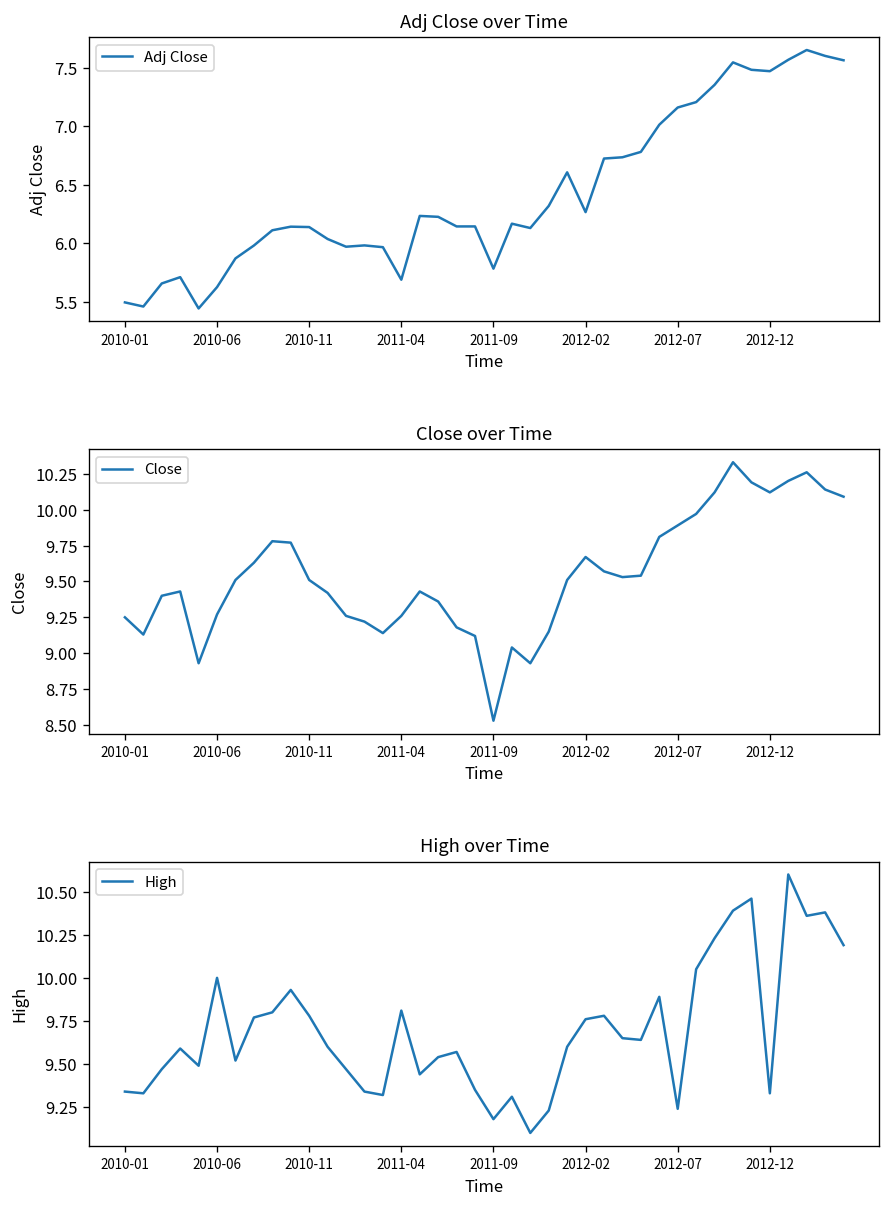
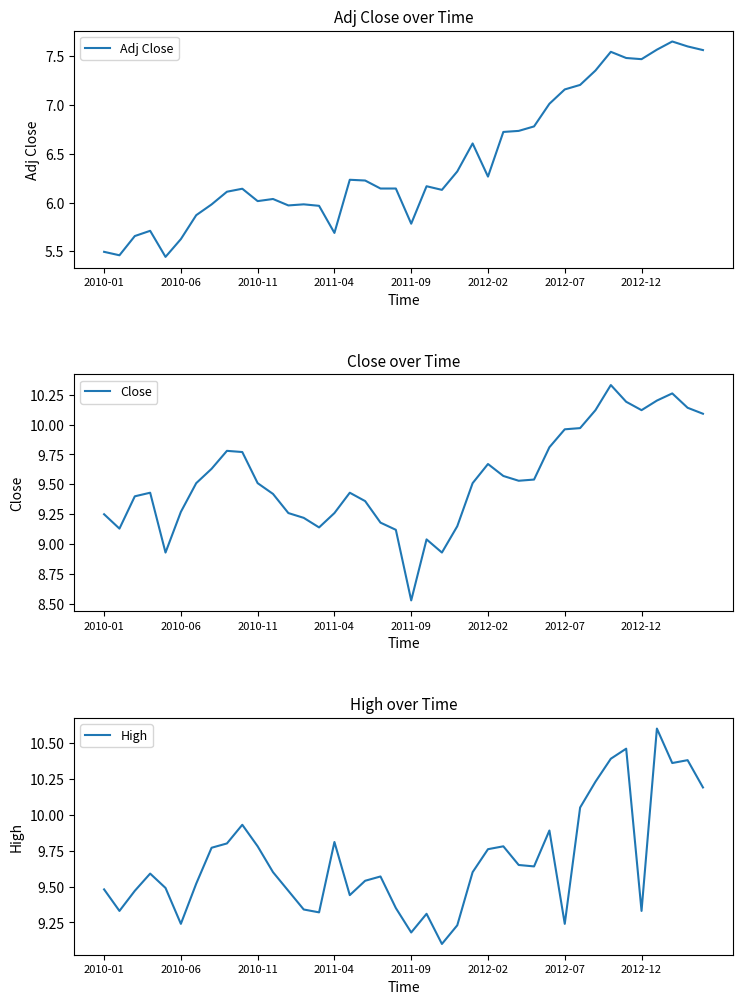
  {
    "Adj Close over Time": {
      "2010-01": 5.5,
      "2010-06": 5.6,
-     "2010-11": 6.1,
+     "2010-11": 6.0,
      "2011-04": 5.7,
      "2011-09": 5.8,
      "2012-02": 6.3,
      "2012-07": 7.2,
      "2012-12": 7.5
    },
    "Close over Time": {
      "2010-01": 9.25,
      "2010-06": 9.27,
      "2010-11": 9.51,
      "2011-04": 9.26,
      "2011-09": 8.53,
      "2012-02": 9.67,
-     "2012-07": 9.89,
+     "2012-07": 9.96,
      "2012-12": 10.12
    },
    "High over Time": {
-     "2010-01": 9.34,
-     "2010-06": 10.00,
+     "2010-01": 9.48,
+     "2010-06": 9.24,
      "2010-11": 9.78,
      "2011-04": 9.81,
      "2011-09": 9.18,
      "2012-02": 9.76,
      "2012-07": 9.24,
      "2012-12": 9.33
    }
  }
